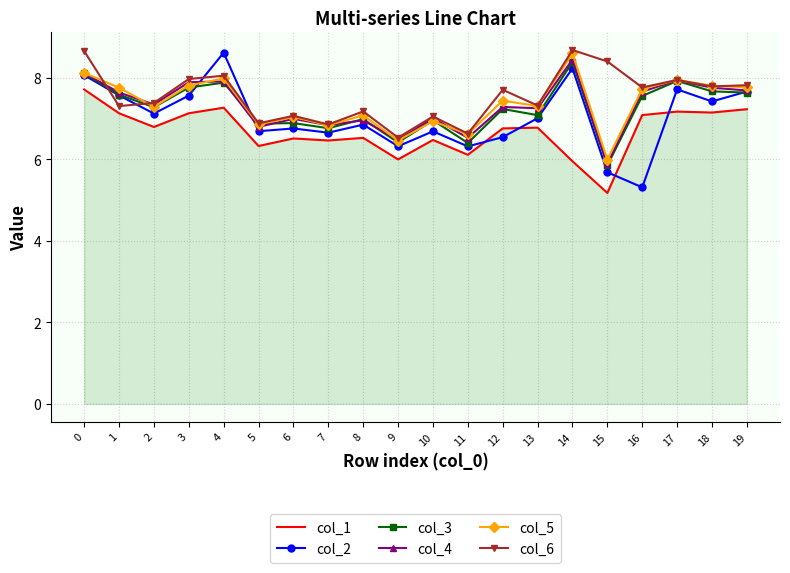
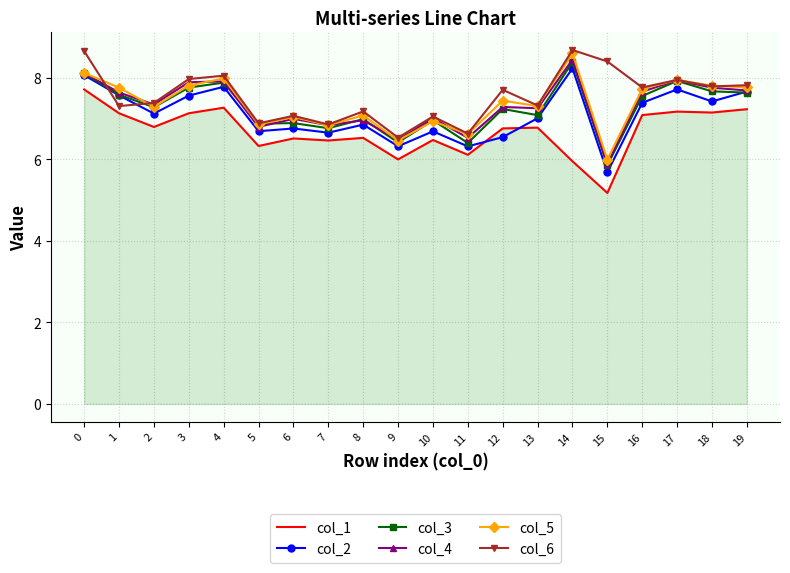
  {
    "col_1": {
      "0": 7.7,
      "1": 7.1,
      "2": 6.8,
      "3": 7.1,
      "4": 7.3,
      "5": 6.3,
      "6": 6.5,
      "7": 6.5,
      "8": 6.5,
      "9": 6.0,
      "10": 6.5,
      "11": 6.1,
      "12": 6.8,
      "13": 6.8,
      "14": 6.0,
      "15": 5.2,
      "16": 7.1,
      "17": 7.2,
      "18": 7.1,
      "19": 7.2
    },
    "col_2": {
      "2": 7.1,
      "3": 7.6,
-     "4": 8.6,
+     "4": 7.8,
      "5": 6.7,
      "6": 6.8,
      "7": 6.7,
      "8": 6.8,
      "9": 6.3,
      "10": 6.7,
      "11": 6.3,
      "12": 6.5,
      "13": 7.0,
      "14": 8.2,
      "15": 5.7,
-     "16": 5.3,
+     "16": 7.4,
      "17": 7.7,
      "18": 7.4
    },
    "col_3": {
      "6": 6.9,
      "7": 6.8,
      "11": 6.4,
      "13": 7.1,
      "16": 7.6,
      "18": 7.7
    },
    "col_4": {
      "3": 7.9,
      "11": 6.5,
      "16": 7.7
    },
    "col_5": {
      "1": 7.8,
      "4": 8.0,
      "8": 7.1,
      "12": 7.4,
      "14": 8.6,
      "15": 6.0
    },
    "col_6": {
      "0": 8.7,
      "1": 7.3,
      "3": 8.0,
      "4": 8.0,
      "8": 7.2,
      "12": 7.7,
      "14": 8.7,
      "15": 8.4
    }
  }
